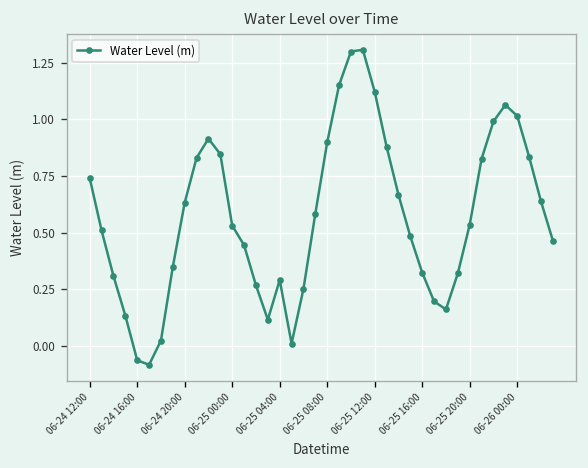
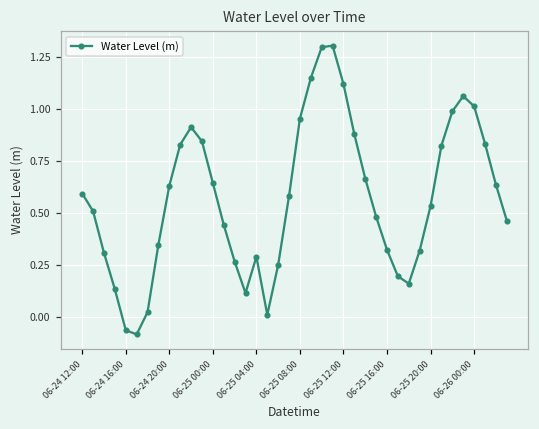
  {
-   "06-24 12:00": 0.74,
+   "06-24 12:00": 0.60,
    "06-24 16:00": -0.06,
    "06-24 20:00": 0.63,
-   "06-25 00:00": 0.53,
+   "06-25 00:00": 0.65,
    "06-25 04:00": 0.29,
-   "06-25 08:00": 0.90,
+   "06-25 08:00": 0.96,
    "06-25 12:00": 1.12,
    "06-25 16:00": 0.32,
    "06-25 20:00": 0.54,
    "06-26 00:00": 1.01
  }
